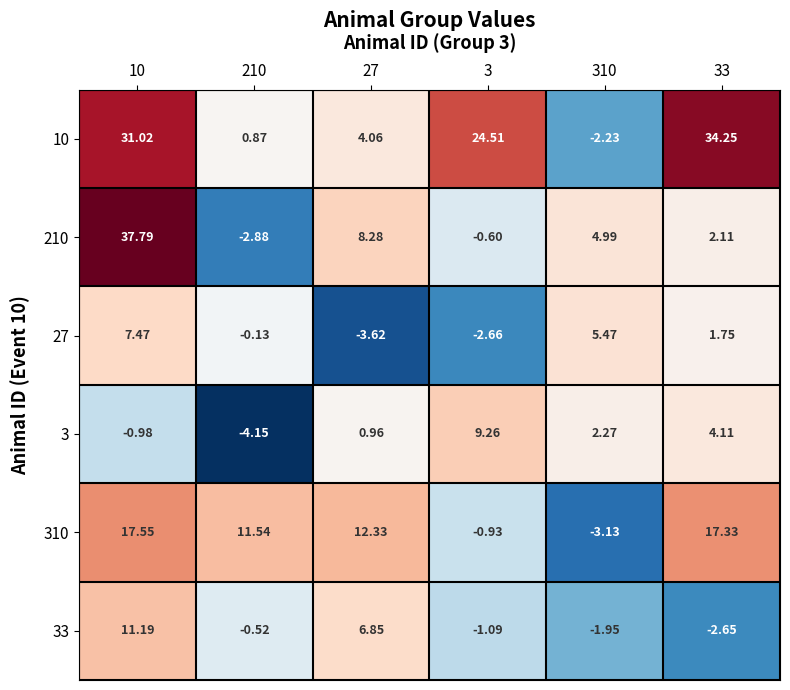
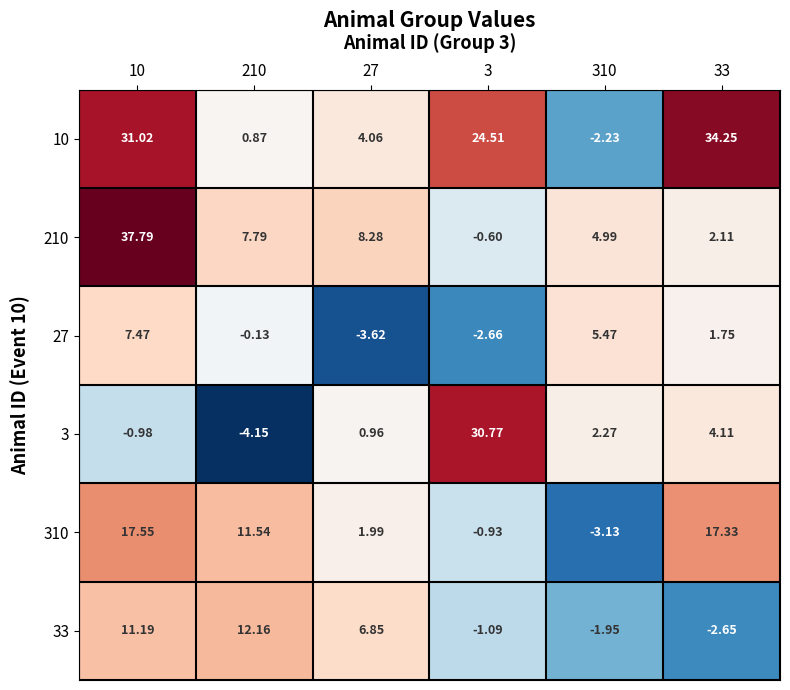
  {
    "10": {
      "10": 31.02,
      "210": 0.87,
      "27": 4.06,
      "3": 24.51,
      "310": -2.23,
      "33": 34.25
    },
    "210": {
      "10": 37.79,
-     "210": -2.88,
+     "210": 7.79,
      "27": 8.28,
      "3": -0.60,
      "310": 4.99,
      "33": 2.11
    },
    "27": {
      "10": 7.47,
      "210": -0.13,
      "27": -3.62,
      "3": -2.66,
      "310": 5.47,
      "33": 1.75
    },
    "3": {
      "10": -0.98,
      "210": -4.15,
      "27": 0.96,
-     "3": 9.26,
+     "3": 30.77,
      "310": 2.27,
      "33": 4.11
    },
    "310": {
      "10": 17.55,
      "210": 11.54,
-     "27": 12.33,
+     "27": 1.99,
      "3": -0.93,
      "310": -3.13,
      "33": 17.33
    },
    "33": {
      "10": 11.19,
-     "210": -0.52,
+     "210": 12.16,
      "27": 6.85,
      "3": -1.09,
      "310": -1.95,
      "33": -2.65
    }
  }
